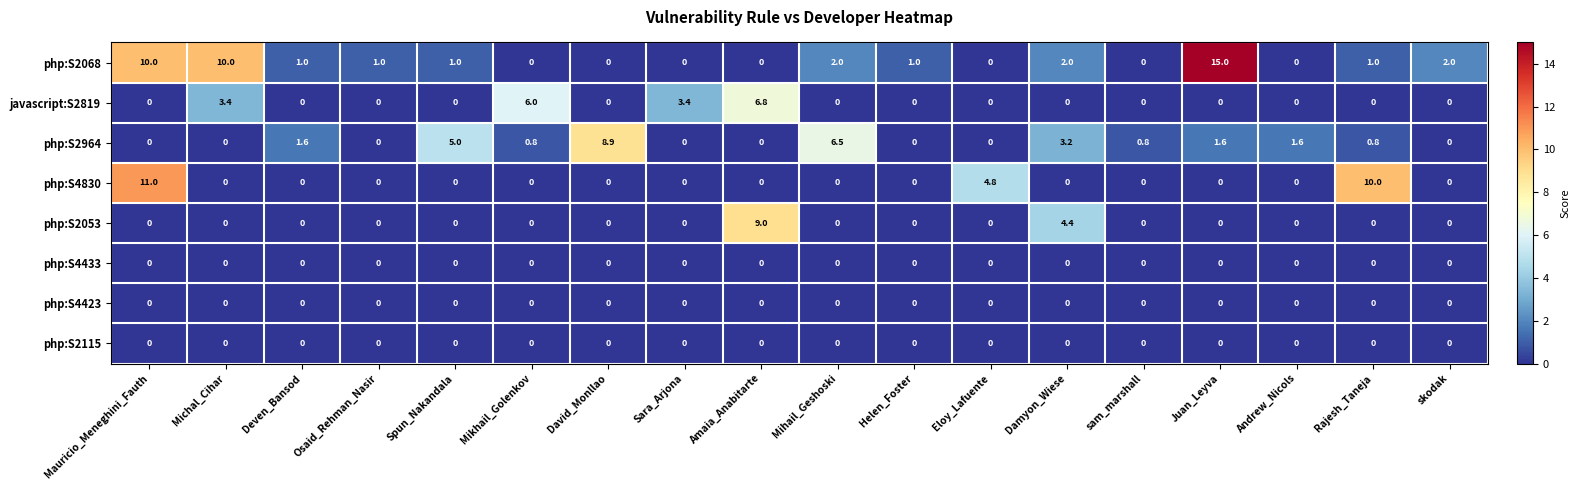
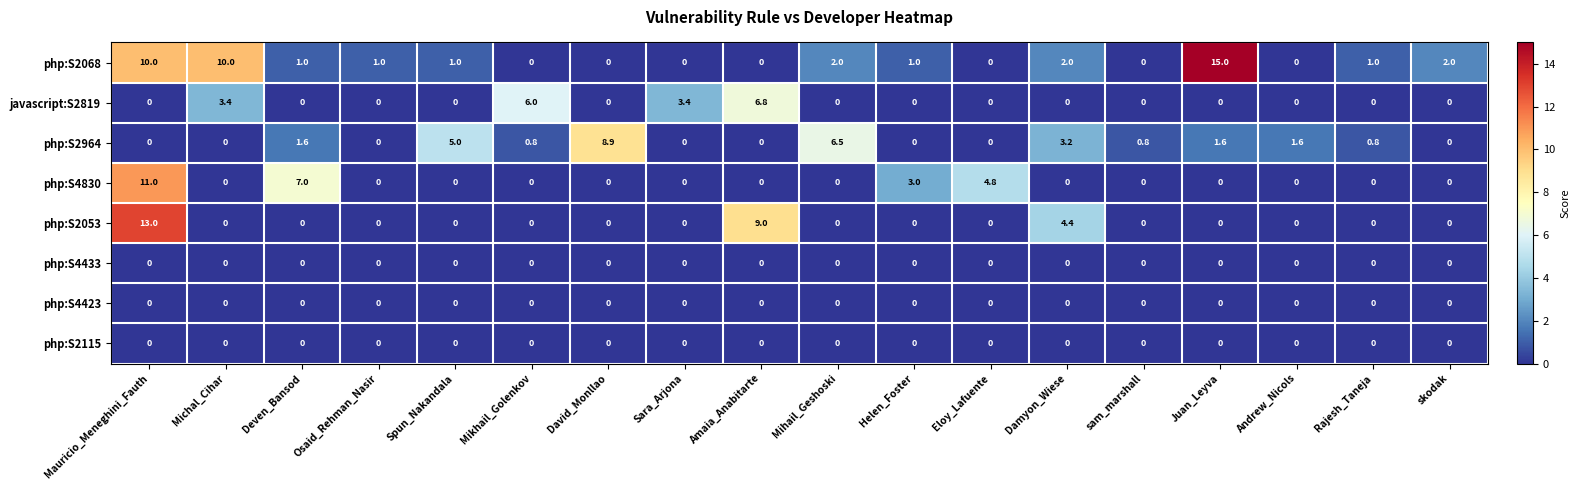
  {
    "php:S2068": {
      "Mauricio_Meneghini_Fauth": 10.0,
      "Michal_Cihar": 10.0,
      "Deven_Bansod": 1.0,
      "Osaid_Rehman_Nasir": 1.0,
      "Spun_Nakandala": 1.0,
      "Mikhail_Golenkov": 0,
      "David_Monllao": 0,
      "Sara_Arjona": 0,
      "Amaia_Anabitarte": 0,
      "Mihail_Geshoski": 2.0,
      "Helen_Foster": 1.0,
      "Eloy_Lafuente": 0,
      "Damyon_Wiese": 2.0,
      "sam_marshall": 0,
      "Juan_Leyva": 15.0,
      "Andrew_Nicols": 0,
      "Rajesh_Taneja": 1.0,
      "skodak": 2.0
    },
    "javascript:S2819": {
      "Mauricio_Meneghini_Fauth": 0,
      "Michal_Cihar": 3.4,
      "Deven_Bansod": 0,
      "Osaid_Rehman_Nasir": 0,
      "Spun_Nakandala": 0,
      "Mikhail_Golenkov": 6.0,
      "David_Monllao": 0,
      "Sara_Arjona": 3.4,
      "Amaia_Anabitarte": 6.8,
      "Mihail_Geshoski": 0,
      "Helen_Foster": 0,
      "Eloy_Lafuente": 0,
      "Damyon_Wiese": 0,
      "sam_marshall": 0,
      "Juan_Leyva": 0,
      "Andrew_Nicols": 0,
      "Rajesh_Taneja": 0,
      "skodak": 0
    },
    "php:S2964": {
      "Mauricio_Meneghini_Fauth": 0,
      "Michal_Cihar": 0,
      "Deven_Bansod": 1.6,
      "Osaid_Rehman_Nasir": 0,
      "Spun_Nakandala": 5.0,
      "Mikhail_Golenkov": 0.8,
      "David_Monllao": 8.9,
      "Sara_Arjona": 0,
      "Amaia_Anabitarte": 0,
      "Mihail_Geshoski": 6.5,
      "Helen_Foster": 0,
      "Eloy_Lafuente": 0,
      "Damyon_Wiese": 3.2,
      "sam_marshall": 0.8,
      "Juan_Leyva": 1.6,
      "Andrew_Nicols": 1.6,
      "Rajesh_Taneja": 0.8,
      "skodak": 0
    },
    "php:S4830": {
      "Mauricio_Meneghini_Fauth": 11.0,
      "Michal_Cihar": 0,
-     "Deven_Bansod": 0,
+     "Deven_Bansod": 7.0,
      "Osaid_Rehman_Nasir": 0,
      "Spun_Nakandala": 0,
      "Mikhail_Golenkov": 0,
      "David_Monllao": 0,
      "Sara_Arjona": 0,
      "Amaia_Anabitarte": 0,
      "Mihail_Geshoski": 0,
-     "Helen_Foster": 0,
+     "Helen_Foster": 3.0,
      "Eloy_Lafuente": 4.8,
      "Damyon_Wiese": 0,
      "sam_marshall": 0,
      "Juan_Leyva": 0,
      "Andrew_Nicols": 0,
-     "Rajesh_Taneja": 10.0,
+     "Rajesh_Taneja": 0,
      "skodak": 0
    },
    "php:S2053": {
-     "Mauricio_Meneghini_Fauth": 0,
+     "Mauricio_Meneghini_Fauth": 13.0,
      "Michal_Cihar": 0,
      "Deven_Bansod": 0,
      "Osaid_Rehman_Nasir": 0,
      "Spun_Nakandala": 0,
      "Mikhail_Golenkov": 0,
      "David_Monllao": 0,
      "Sara_Arjona": 0,
      "Amaia_Anabitarte": 9.0,
      "Mihail_Geshoski": 0,
      "Helen_Foster": 0,
      "Eloy_Lafuente": 0,
      "Damyon_Wiese": 4.4,
      "sam_marshall": 0,
      "Juan_Leyva": 0,
      "Andrew_Nicols": 0,
      "Rajesh_Taneja": 0,
      "skodak": 0
    },
    "php:S4433": {
      "Mauricio_Meneghini_Fauth": 0,
      "Michal_Cihar": 0,
      "Deven_Bansod": 0,
      "Osaid_Rehman_Nasir": 0,
      "Spun_Nakandala": 0,
      "Mikhail_Golenkov": 0,
      "David_Monllao": 0,
      "Sara_Arjona": 0,
      "Amaia_Anabitarte": 0,
      "Mihail_Geshoski": 0,
      "Helen_Foster": 0,
      "Eloy_Lafuente": 0,
      "Damyon_Wiese": 0,
      "sam_marshall": 0,
      "Juan_Leyva": 0,
      "Andrew_Nicols": 0,
      "Rajesh_Taneja": 0,
      "skodak": 0
    },
    "php:S4423": {
      "Mauricio_Meneghini_Fauth": 0,
      "Michal_Cihar": 0,
      "Deven_Bansod": 0,
      "Osaid_Rehman_Nasir": 0,
      "Spun_Nakandala": 0,
      "Mikhail_Golenkov": 0,
      "David_Monllao": 0,
      "Sara_Arjona": 0,
      "Amaia_Anabitarte": 0,
      "Mihail_Geshoski": 0,
      "Helen_Foster": 0,
      "Eloy_Lafuente": 0,
      "Damyon_Wiese": 0,
      "sam_marshall": 0,
      "Juan_Leyva": 0,
      "Andrew_Nicols": 0,
      "Rajesh_Taneja": 0,
      "skodak": 0
    },
    "php:S2115": {
      "Mauricio_Meneghini_Fauth": 0,
      "Michal_Cihar": 0,
      "Deven_Bansod": 0,
      "Osaid_Rehman_Nasir": 0,
      "Spun_Nakandala": 0,
      "Mikhail_Golenkov": 0,
      "David_Monllao": 0,
      "Sara_Arjona": 0,
      "Amaia_Anabitarte": 0,
      "Mihail_Geshoski": 0,
      "Helen_Foster": 0,
      "Eloy_Lafuente": 0,
      "Damyon_Wiese": 0,
      "sam_marshall": 0,
      "Juan_Leyva": 0,
      "Andrew_Nicols": 0,
      "Rajesh_Taneja": 0,
      "skodak": 0
    }
  }
